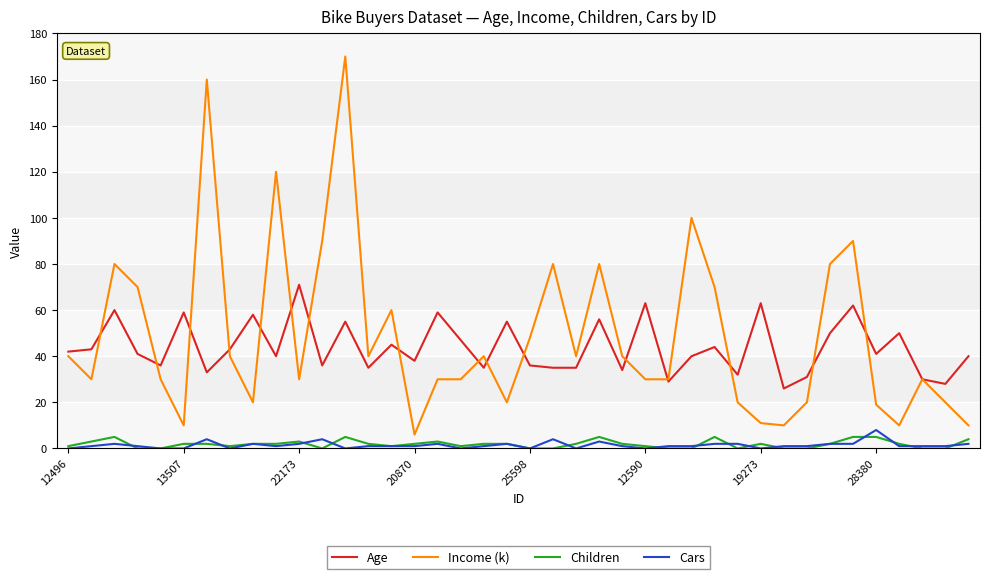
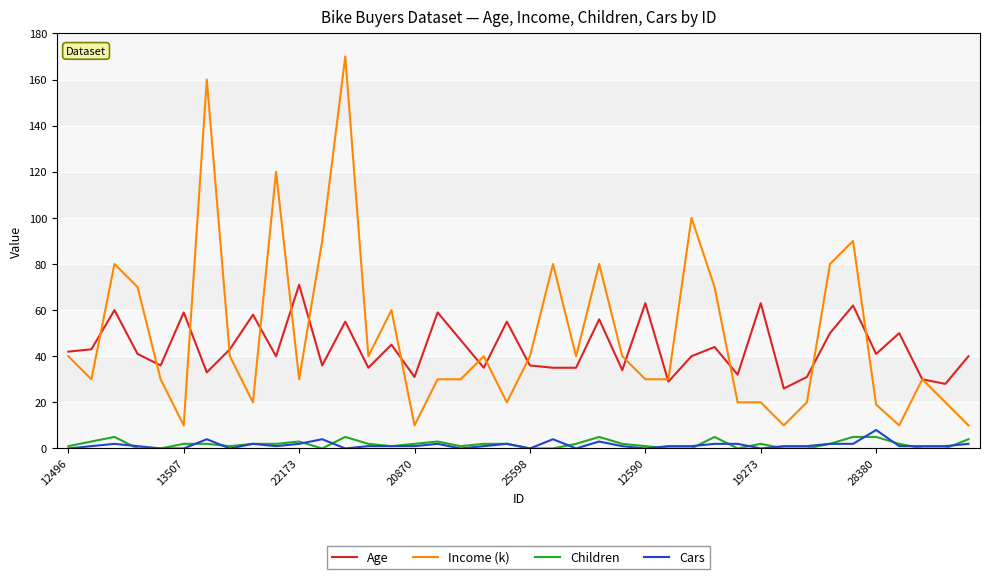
  {
    "Age": {
      "12496": 42,
      "13507": 59,
      "22173": 71,
-     "20870": 38,
+     "20870": 31,
      "25598": 36,
      "12590": 63,
      "19273": 63,
      "28380": 41
    },
    "Income (k)": {
      "12496": 40,
      "13507": 10,
      "22173": 30,
-     "20870": 6,
-     "25598": 48,
+     "20870": 10,
+     "25598": 40,
      "12590": 30,
-     "19273": 11,
+     "19273": 20,
      "28380": 19
    },
    "Children": {
      "13507": 2,
      "19273": 2,
      "28380": 5
    },
    "Cars": {
      "13507": 0,
      "19273": 0,
      "28380": 8
    }
  }
